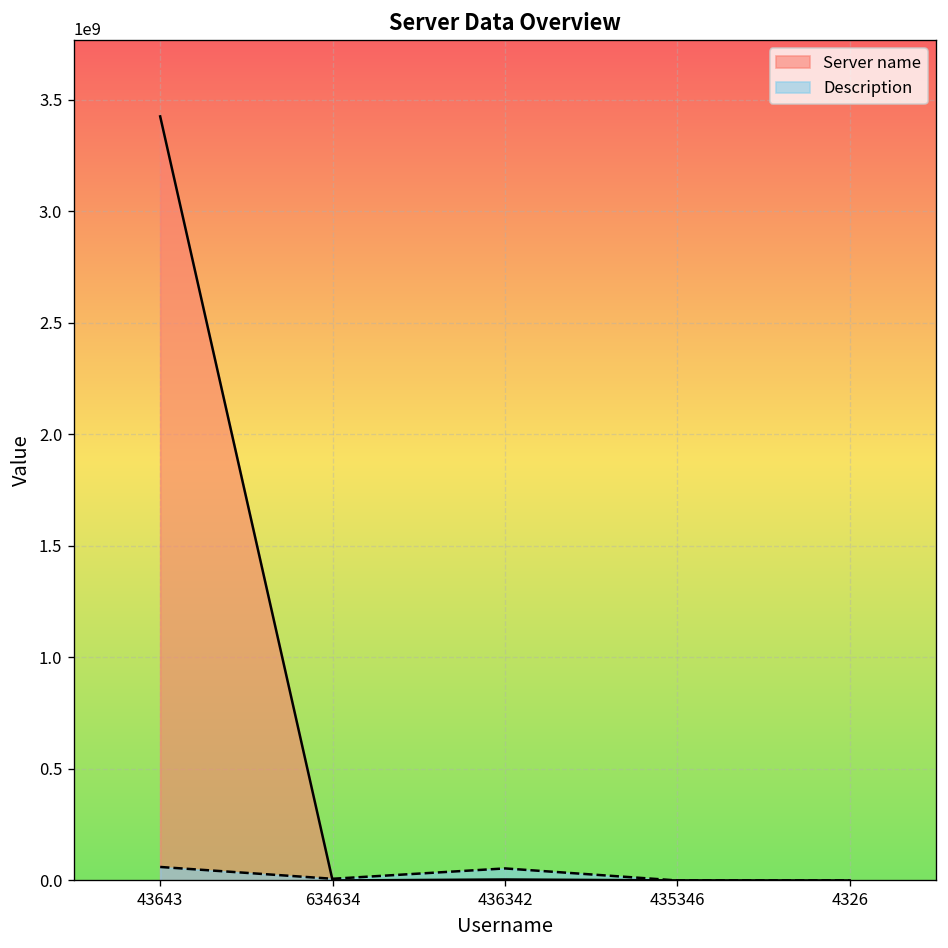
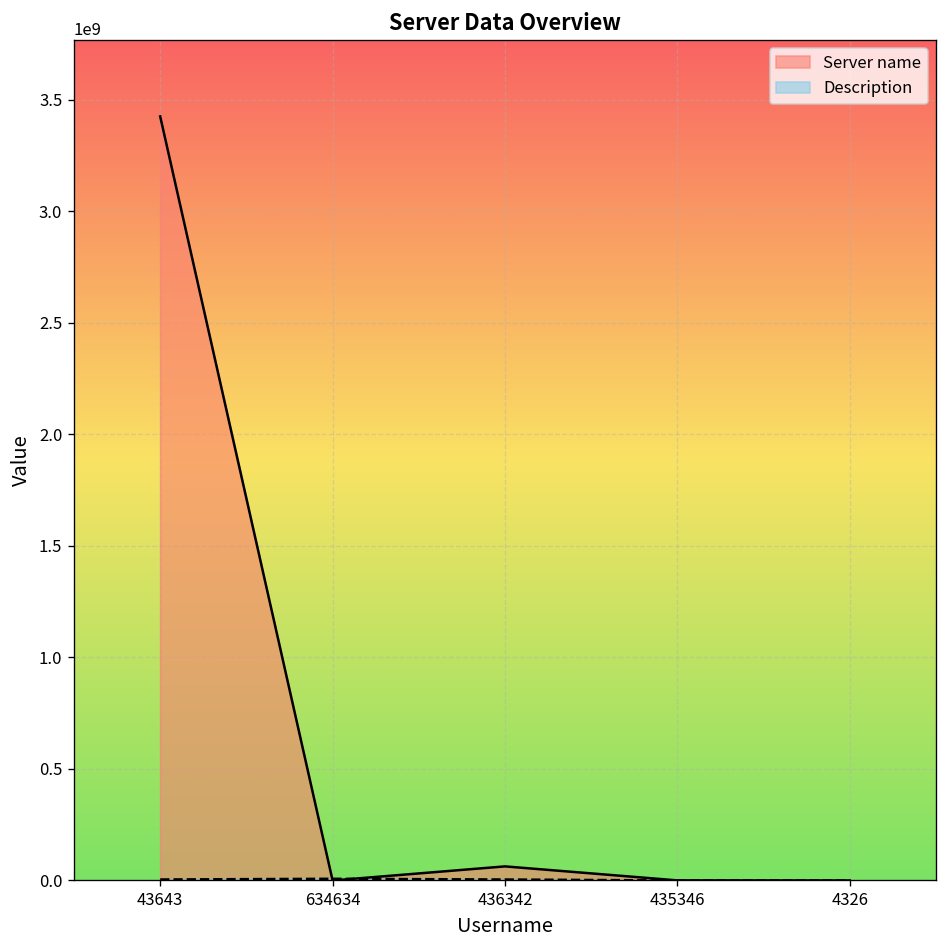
  {
    "Server name": {
      "43643": 3430000000,
-     "436342": 0
+     "436342": 60000000
    },
    "Description": {
-     "43643": 60000000,
-     "436342": 50000000
+     "43643": 0,
+     "436342": 0
    }
  }
